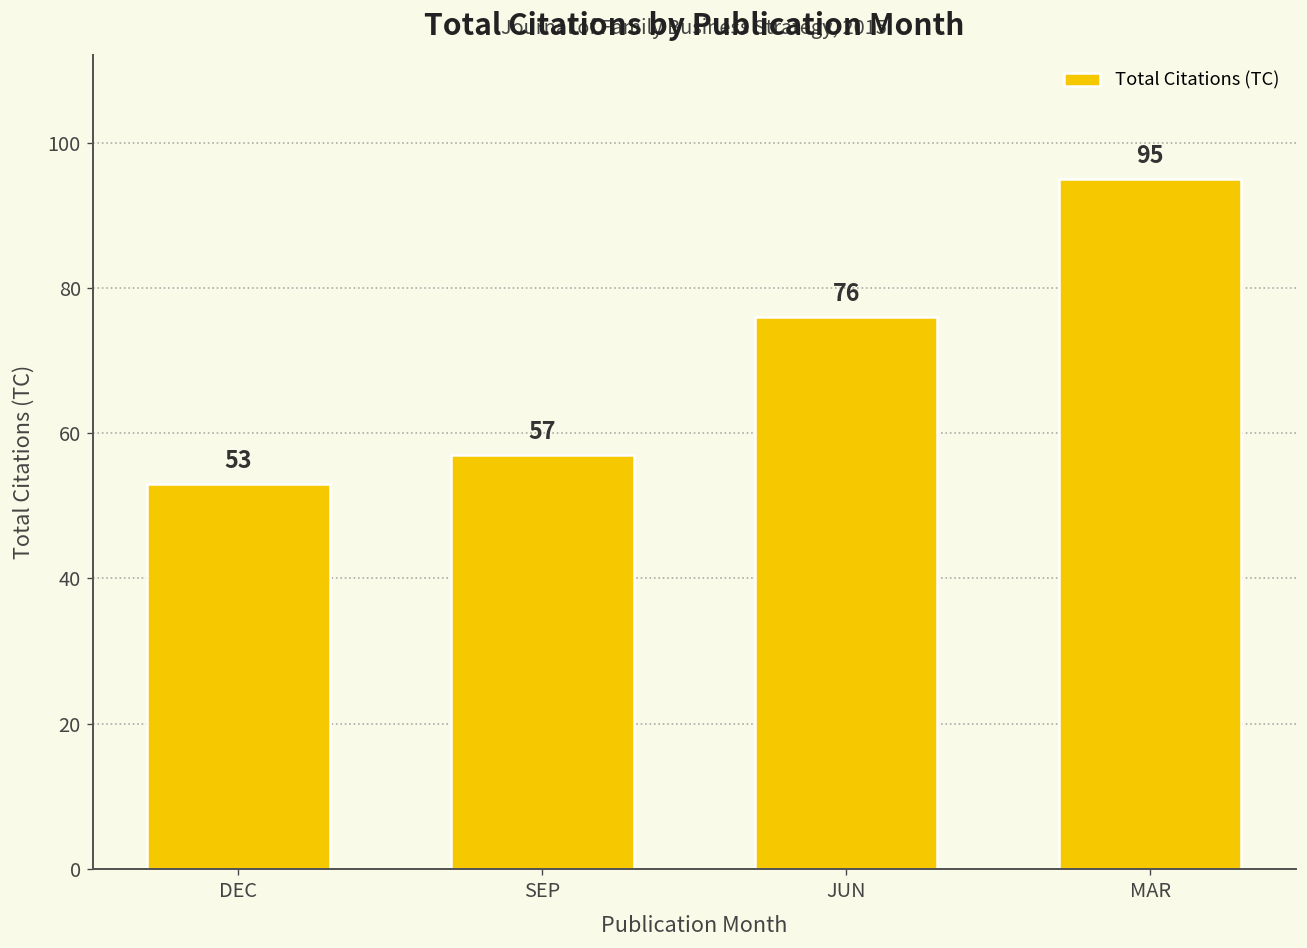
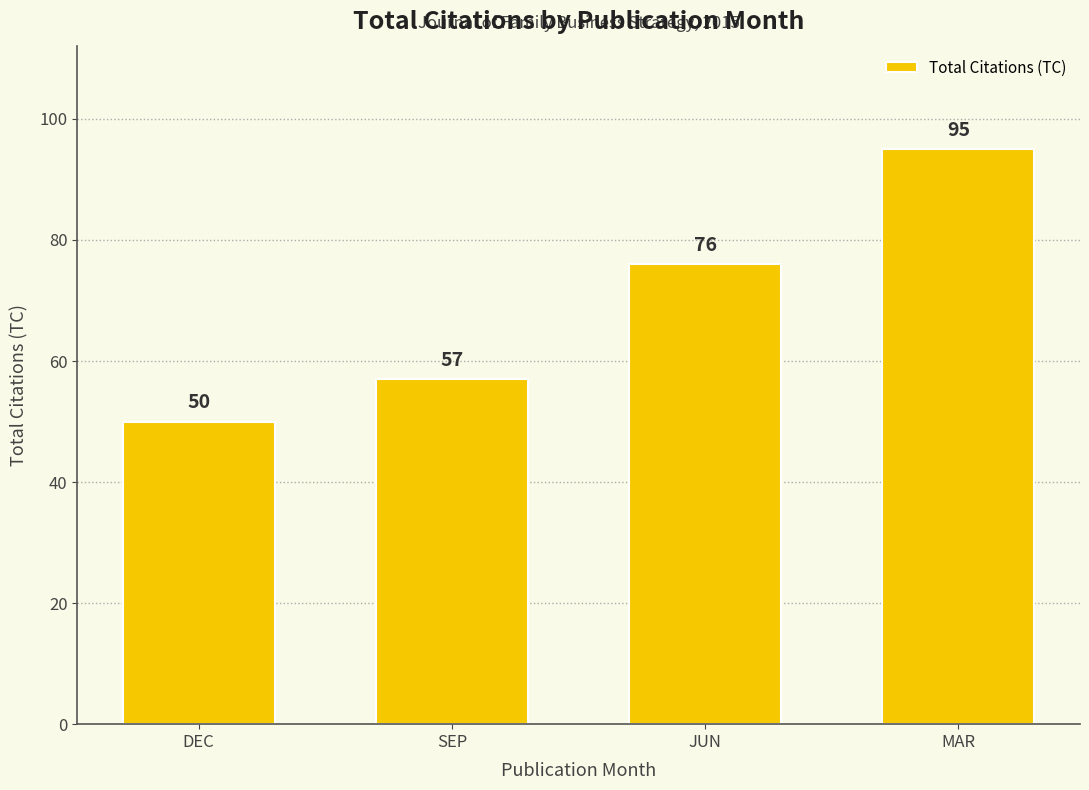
  {
-   "DEC": 53,
+   "DEC": 50,
    "SEP": 57,
    "JUN": 76,
    "MAR": 95
  }
